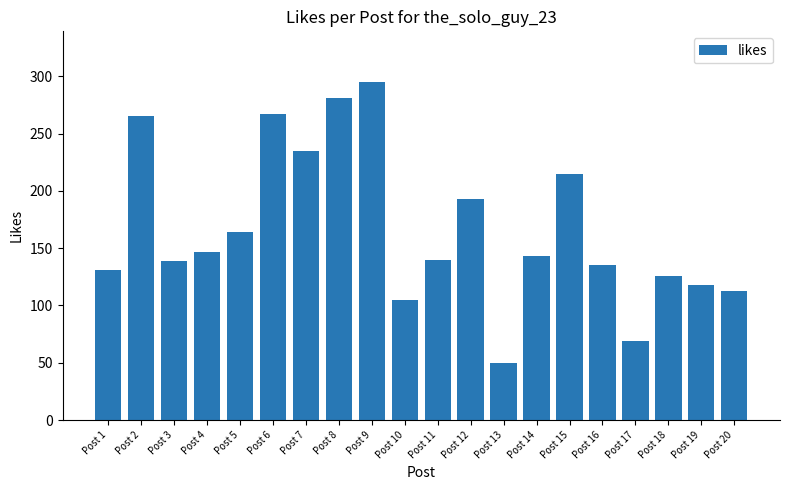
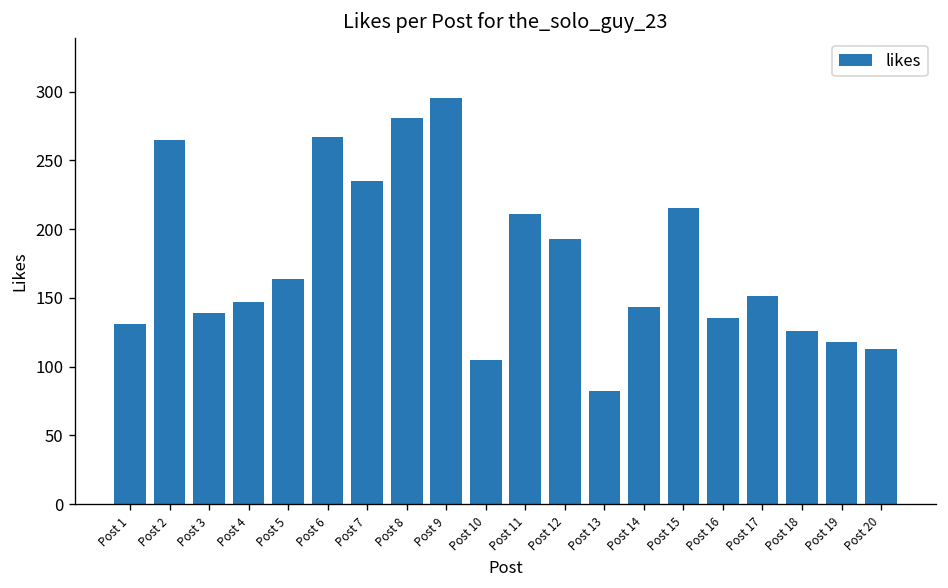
  {
    "Post 1": 131,
    "Post 2": 265,
    "Post 3": 139,
    "Post 4": 147,
    "Post 5": 164,
    "Post 6": 267,
    "Post 7": 235,
    "Post 8": 281,
    "Post 9": 295,
    "Post 10": 105,
-   "Post 11": 140,
+   "Post 11": 211,
    "Post 12": 193,
-   "Post 13": 50,
+   "Post 13": 82,
    "Post 14": 143,
    "Post 15": 215,
    "Post 16": 135,
-   "Post 17": 69,
+   "Post 17": 151,
    "Post 18": 126,
    "Post 19": 118,
    "Post 20": 113
  }
